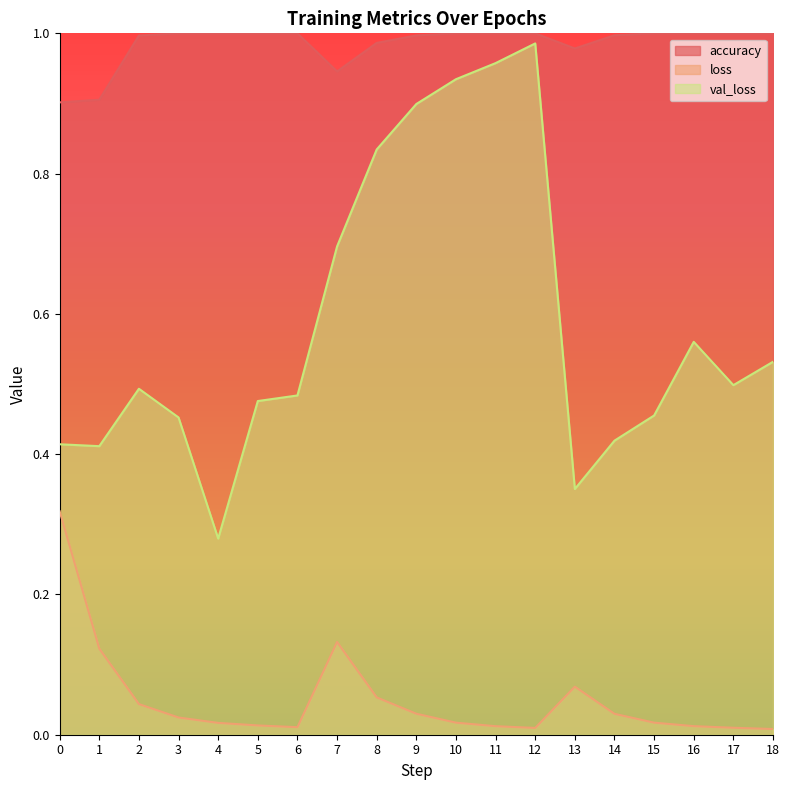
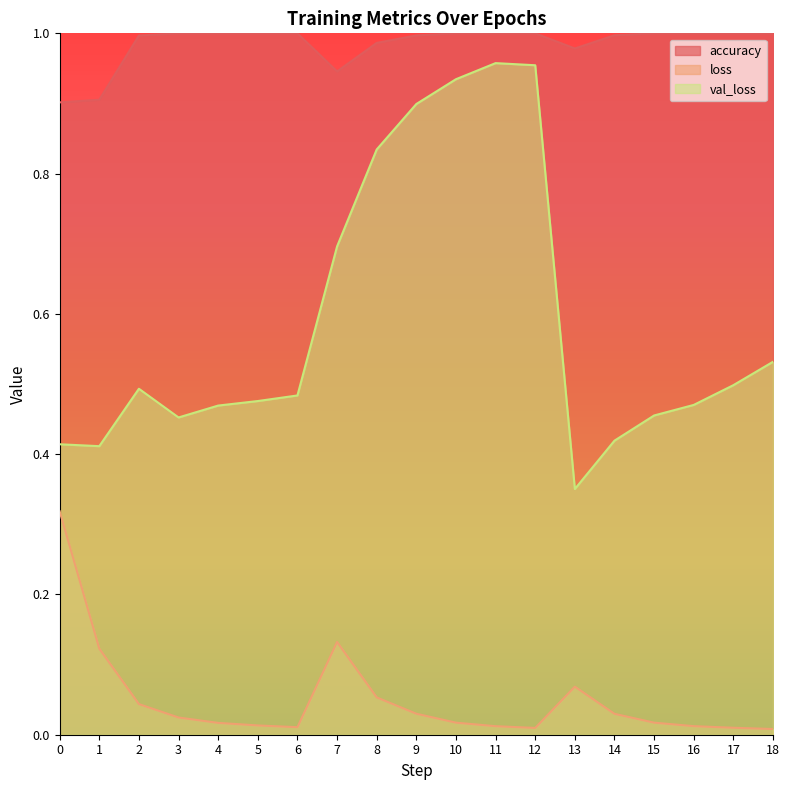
  {
    "accuracy": {
      "0": 0.90,
      "1": 0.91,
      "2": 1.00,
      "3": 1.00,
      "4": 1.00,
      "5": 1.00,
      "6": 1.00,
      "7": 0.95,
      "8": 0.99,
      "9": 1.00,
      "10": 1.00,
      "11": 1.00,
      "12": 1.00,
      "13": 0.98,
      "14": 1.00,
      "15": 1.00,
      "16": 1.00,
      "17": 1.00,
      "18": 1.00
    },
    "loss": {
      "0": 0.32,
      "1": 0.12,
      "2": 0.04,
      "3": 0.02,
      "4": 0.02,
      "5": 0.01,
      "6": 0.01,
      "7": 0.13,
      "8": 0.05,
      "9": 0.03,
      "10": 0.02,
      "11": 0.01,
      "12": 0.01,
      "13": 0.07,
      "14": 0.03,
      "15": 0.02,
      "16": 0.01,
      "17": 0.01,
      "18": 0.01
    },
    "val_loss": {
      "0": 0.41,
      "1": 0.41,
      "2": 0.49,
      "3": 0.45,
-     "4": 0.28,
+     "4": 0.47,
      "5": 0.48,
      "6": 0.48,
      "7": 0.70,
      "8": 0.83,
      "9": 0.90,
      "10": 0.93,
      "11": 0.96,
-     "12": 0.99,
+     "12": 0.95,
      "13": 0.35,
      "14": 0.42,
      "15": 0.46,
-     "16": 0.56,
+     "16": 0.47,
      "17": 0.50,
      "18": 0.53
    }
  }
